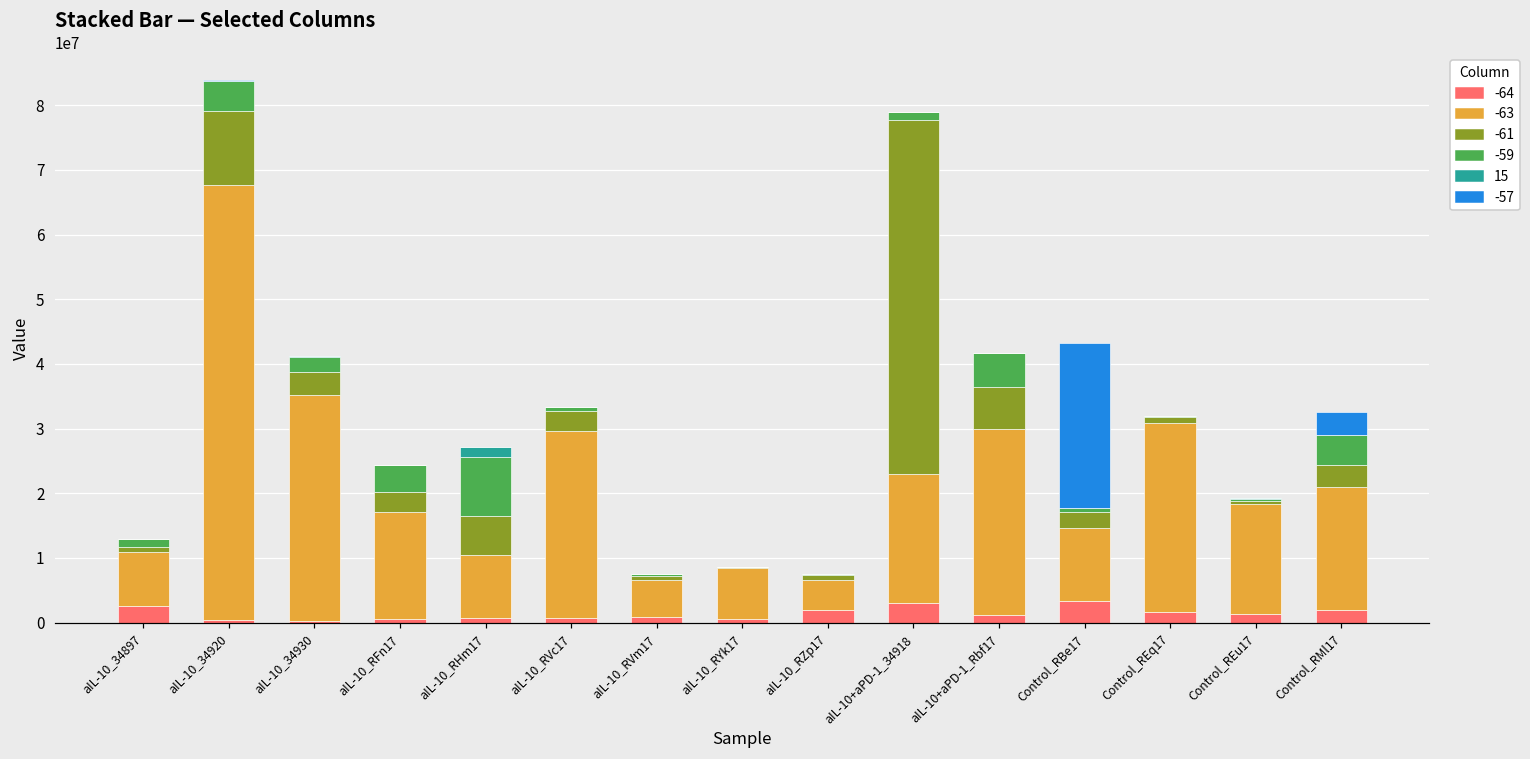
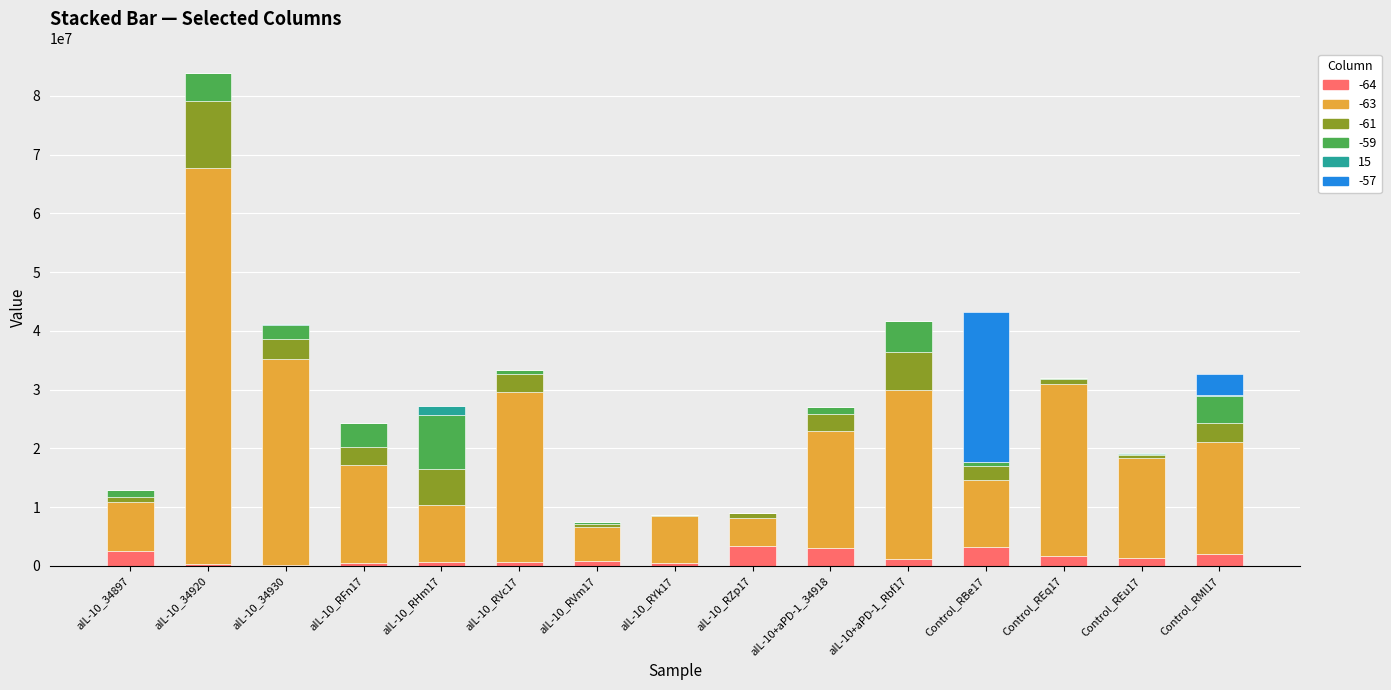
  {
    "-64": {
      "aIL-10_34897": 3000000,
      "aIL-10_RFn17": 1000000,
      "aIL-10_RHm17": 1000000,
      "aIL-10_RVc17": 1000000,
      "aIL-10_RVm17": 1000000,
      "aIL-10_RYk17": 1000000,
-     "aIL-10_RZp17": 2000000,
+     "aIL-10_RZp17": 3000000,
      "aIL-10+aPD-1_34918": 3000000,
      "aIL-10+aPD-1_Rbf17": 1000000,
      "Control_RBe17": 3000000,
      "Control_REq17": 2000000,
      "Control_REu17": 1000000,
      "Control_RMl17": 2000000
    },
    "-63": {
      "aIL-10_34897": 8000000,
      "aIL-10_34920": 67000000,
      "aIL-10_34930": 35000000,
      "aIL-10_RFn17": 17000000,
      "aIL-10_RHm17": 10000000,
      "aIL-10_RVc17": 29000000,
      "aIL-10_RVm17": 6000000,
      "aIL-10_RYk17": 8000000,
      "aIL-10_RZp17": 5000000,
      "aIL-10+aPD-1_34918": 20000000,
      "aIL-10+aPD-1_Rbf17": 29000000,
      "Control_RBe17": 11000000,
      "Control_REq17": 29000000,
      "Control_REu17": 17000000,
      "Control_RMl17": 19000000
    },
    "-61": {
      "aIL-10_34897": 1000000,
      "aIL-10_34920": 11000000,
      "aIL-10_34930": 3000000,
      "aIL-10_RFn17": 3000000,
      "aIL-10_RHm17": 6000000,
      "aIL-10_RVc17": 3000000,
      "aIL-10_RVm17": 1000000,
      "aIL-10_RZp17": 1000000,
-     "aIL-10+aPD-1_34918": 55000000,
+     "aIL-10+aPD-1_34918": 3000000,
      "aIL-10+aPD-1_Rbf17": 6000000,
      "Control_RBe17": 2000000,
      "Control_REq17": 1000000,
      "Control_REu17": 0,
      "Control_RMl17": 3000000
    },
    "-59": {
      "aIL-10_34897": 1000000,
      "aIL-10_34920": 5000000,
      "aIL-10_34930": 2000000,
      "aIL-10_RFn17": 4000000,
      "aIL-10_RHm17": 9000000,
      "aIL-10_RVc17": 1000000,
      "aIL-10+aPD-1_34918": 1000000,
      "aIL-10+aPD-1_Rbf17": 5000000,
      "Control_RBe17": 1000000,
      "Control_RMl17": 5000000
    },
    "15": {
      "aIL-10_RHm17": 2000000
    },
    "-57": {
      "Control_RBe17": 26000000,
      "Control_RMl17": 4000000
    }
  }
